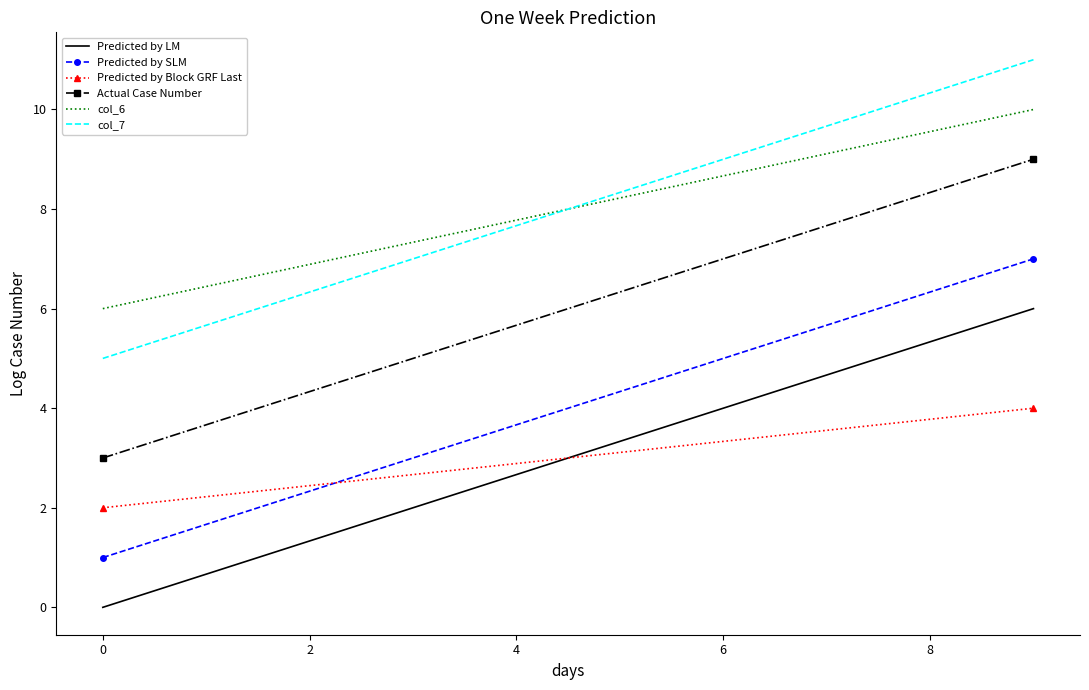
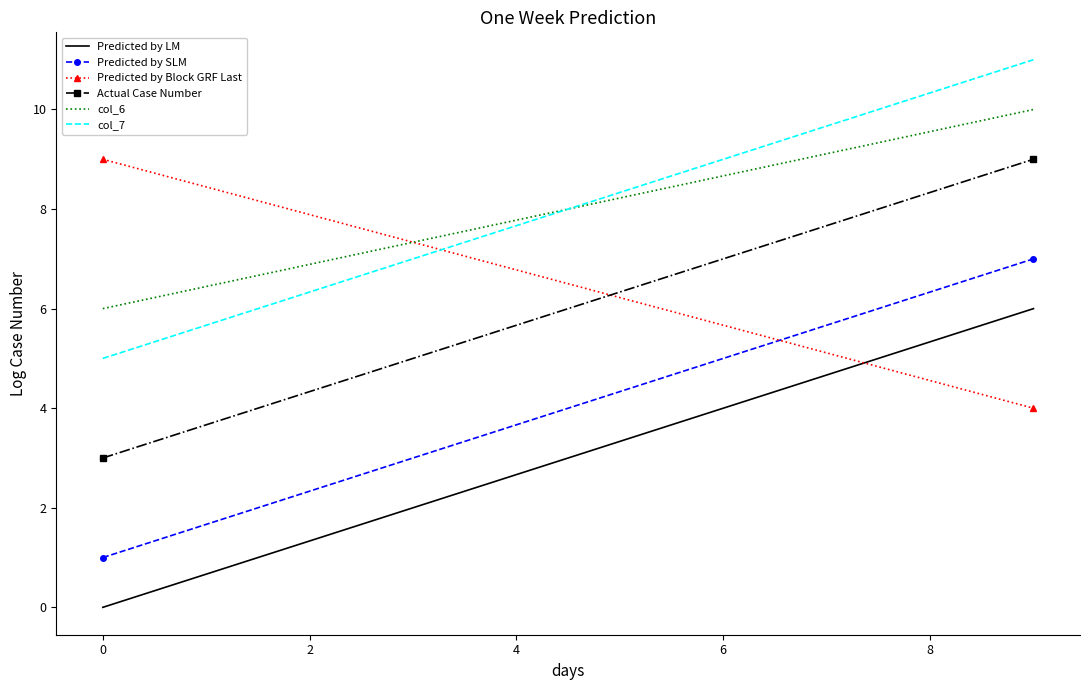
  {
    "Predicted by SLM": {
      "0": 1
    },
    "Predicted by Block GRF Last": {
-     "0": 2
+     "0": 9
    },
    "col_6": {
      "0": 6
    },
    "col_7": {
      "0": 5
    }
  }
